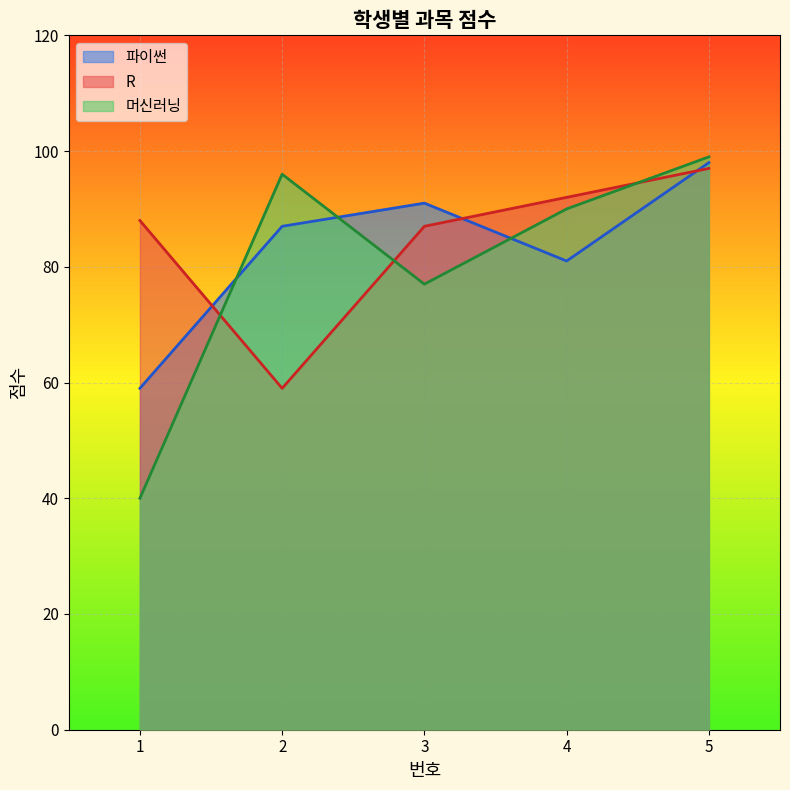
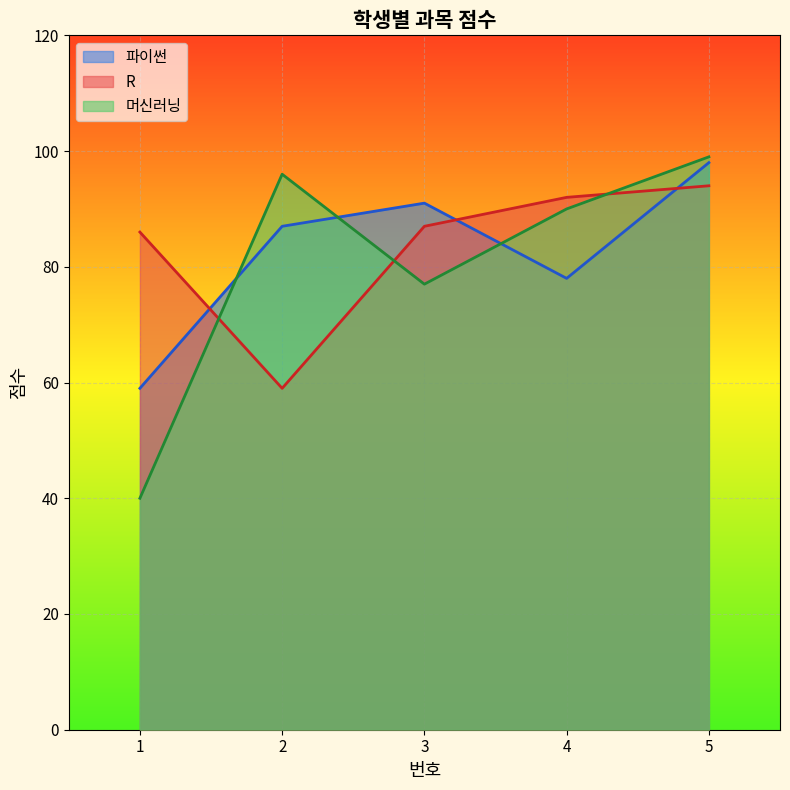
  {
    "파이썬": {
      "1": 59,
      "2": 87,
      "3": 91,
-     "4": 81,
+     "4": 78,
      "5": 98
    },
    "R": {
-     "1": 88,
+     "1": 86,
      "2": 59,
      "3": 87,
      "4": 92,
-     "5": 97
+     "5": 94
    },
    "머신러닝": {
      "1": 40,
      "2": 96,
      "3": 77,
      "4": 90,
      "5": 99
    }
  }
